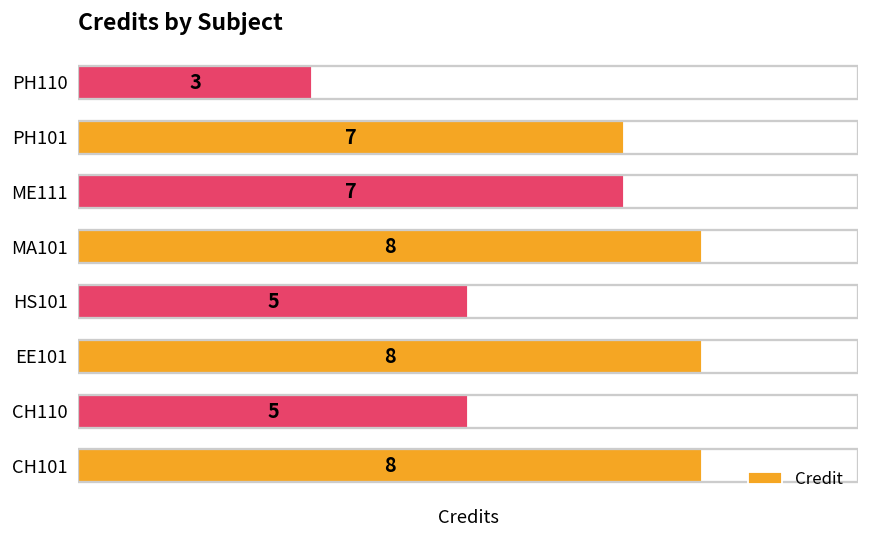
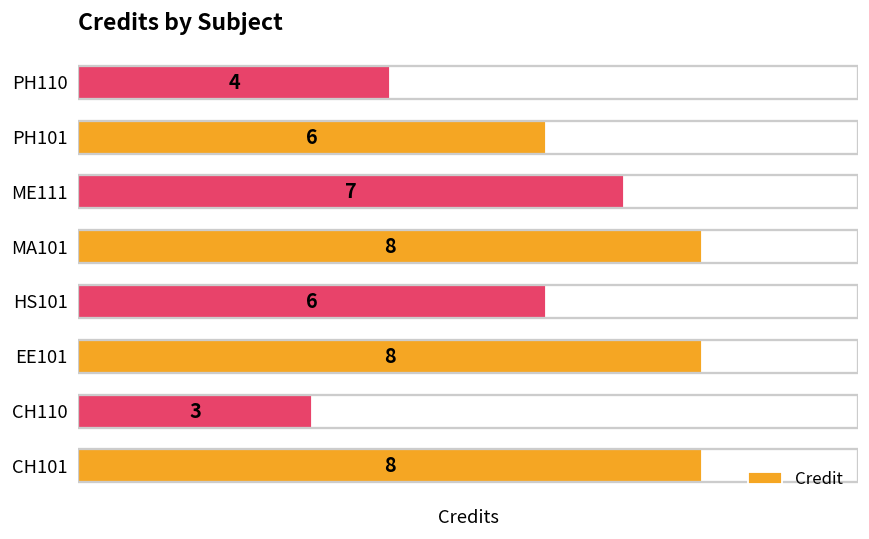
  {
-   "PH110": 3,
-   "PH101": 7,
+   "PH110": 4,
+   "PH101": 6,
    "ME111": 7,
    "MA101": 8,
-   "HS101": 5,
+   "HS101": 6,
    "EE101": 8,
-   "CH110": 5,
+   "CH110": 3,
    "CH101": 8
  }
